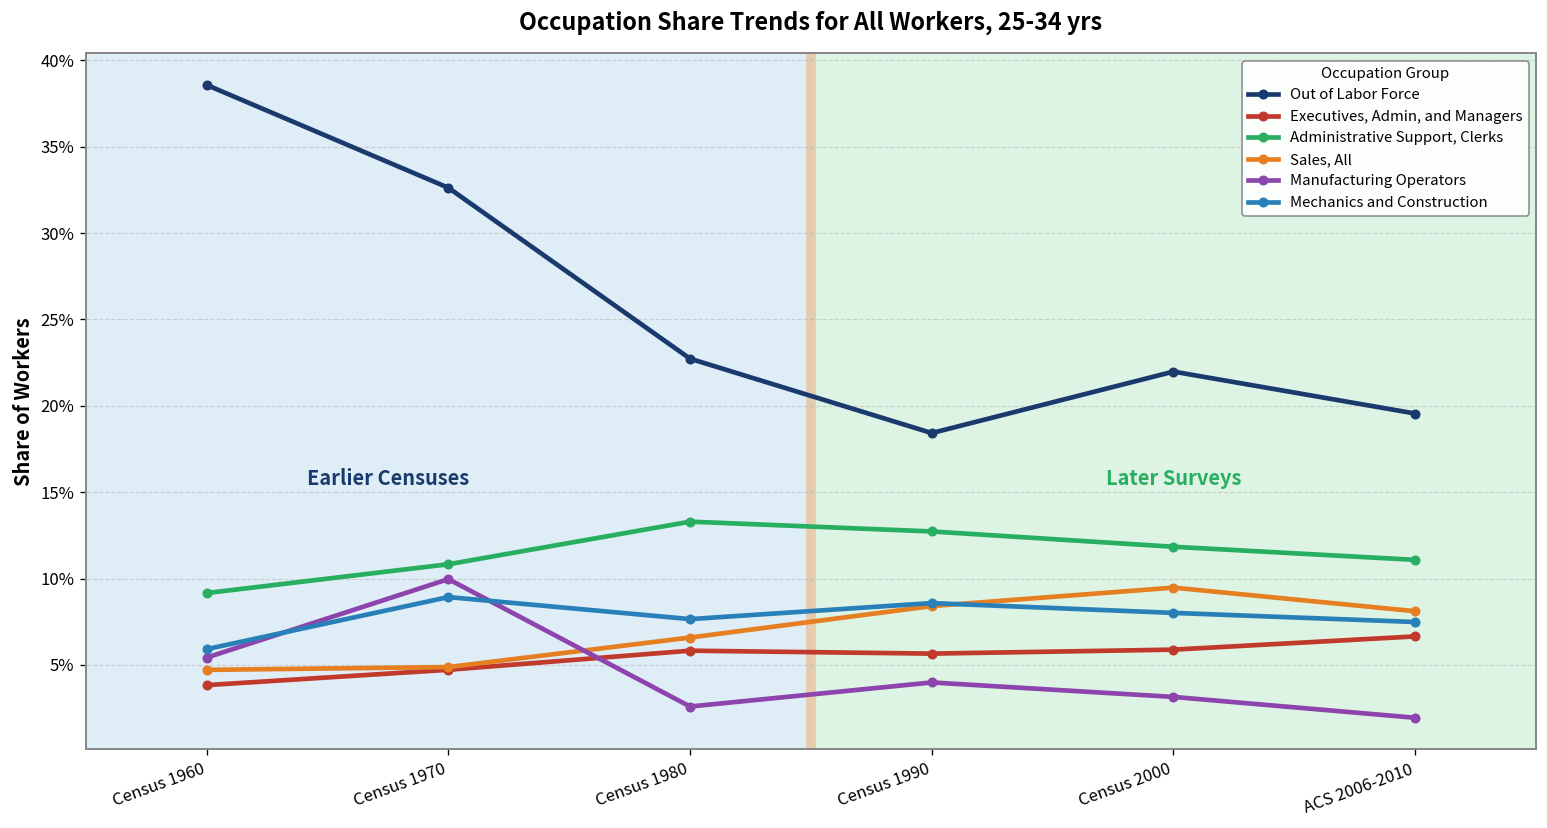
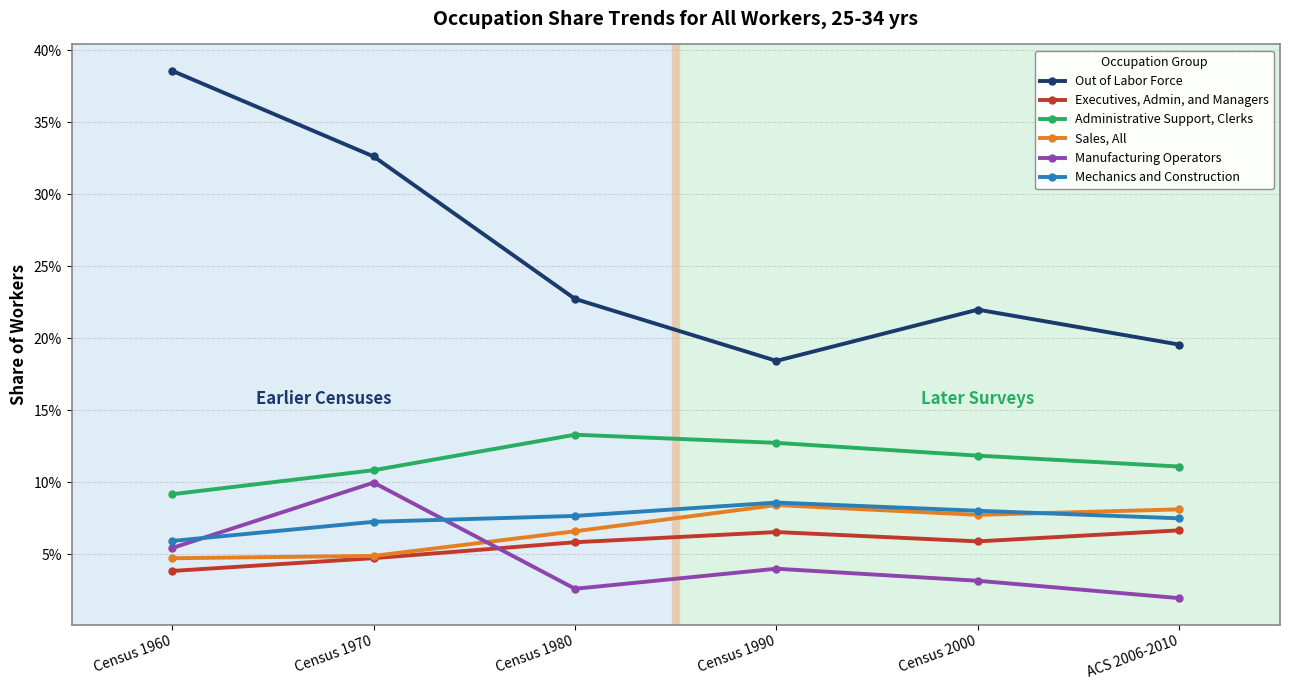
  {
    "Out of Labor Force": {
      "Census 1960": "38.6%",
      "Census 1970": "32.6%",
      "Census 1980": "22.7%",
      "Census 1990": "18.4%",
      "Census 2000": "22.0%",
      "ACS 2006-2010": "19.6%"
    },
    "Executives, Admin, and Managers": {
      "Census 1960": "3.8%",
      "Census 1980": "5.8%",
-     "Census 1990": "5.7%",
+     "Census 1990": "6.5%",
      "Census 2000": "5.9%",
      "ACS 2006-2010": "6.6%"
    },
    "Administrative Support, Clerks": {
      "Census 1960": "9.2%",
      "Census 1970": "10.8%",
      "Census 1980": "13.3%",
      "Census 1990": "12.7%",
      "Census 2000": "11.8%",
      "ACS 2006-2010": "11.1%"
    },
    "Sales, All": {
      "Census 1960": "4.7%",
      "Census 1980": "6.6%",
-     "Census 2000": "9.5%",
+     "Census 2000": "7.7%",
      "ACS 2006-2010": "8.1%"
    },
    "Manufacturing Operators": {
      "Census 1960": "5.4%",
      "Census 1970": "10.0%",
      "Census 1980": "2.6%",
      "Census 1990": "4.0%",
      "Census 2000": "3.1%",
      "ACS 2006-2010": "1.9%"
    },
    "Mechanics and Construction": {
      "Census 1960": "5.9%",
-     "Census 1970": "8.9%",
+     "Census 1970": "7.2%",
      "Census 1980": "7.7%",
      "Census 2000": "8.0%",
      "ACS 2006-2010": "7.5%"
    }
  }
